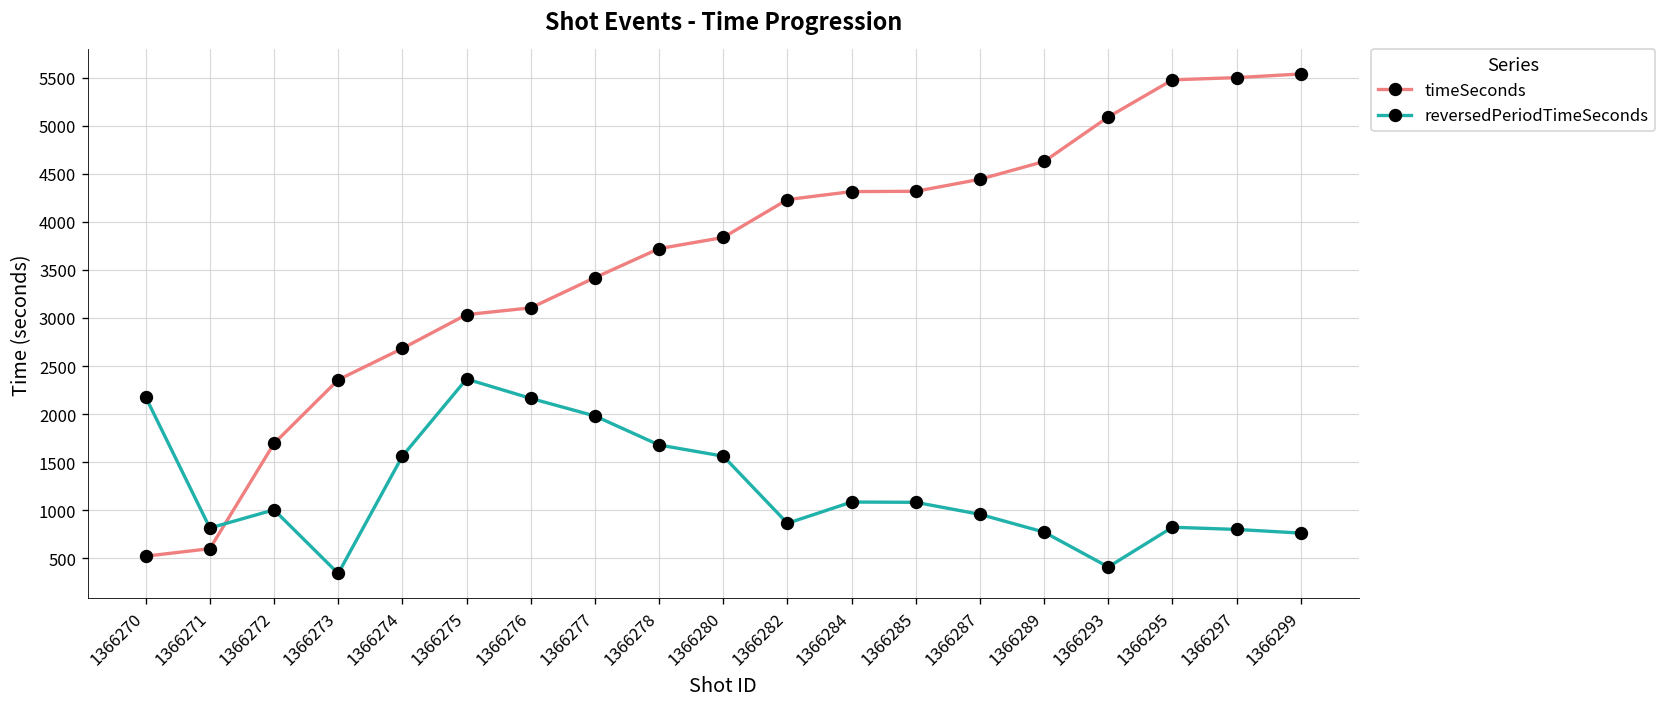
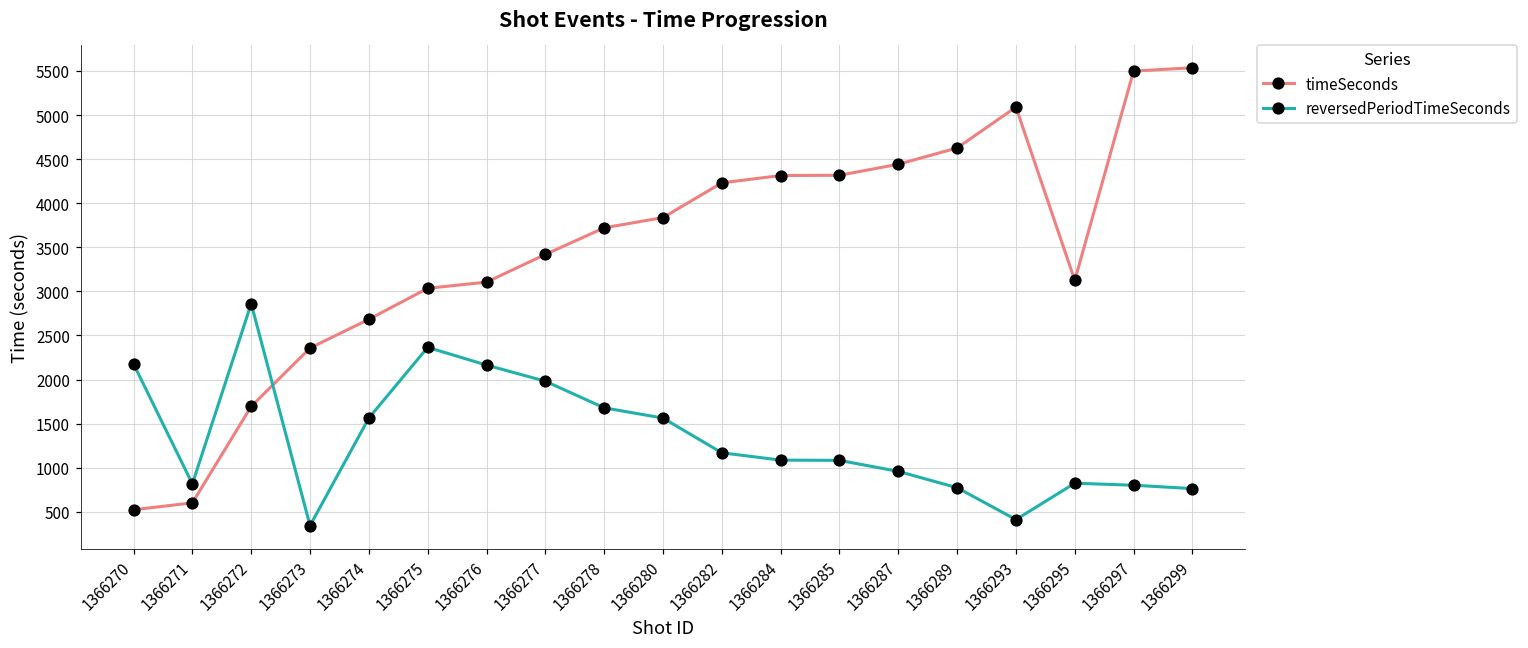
  {
    "timeSeconds": {
      "1366270": 500,
      "1366271": 600,
      "1366272": 1700,
      "1366273": 2400,
      "1366274": 2700,
      "1366275": 3000,
      "1366276": 3100,
      "1366277": 3400,
      "1366278": 3700,
      "1366280": 3800,
      "1366282": 4200,
      "1366284": 4300,
      "1366285": 4300,
      "1366287": 4400,
      "1366289": 4600,
      "1366293": 5100,
-     "1366295": 5500,
+     "1366295": 3100,
      "1366297": 5500,
      "1366299": 5500
    },
    "reversedPeriodTimeSeconds": {
      "1366270": 2200,
      "1366271": 800,
-     "1366272": 1000,
+     "1366272": 2900,
      "1366273": 300,
      "1366274": 1600,
      "1366275": 2400,
      "1366276": 2200,
      "1366277": 2000,
      "1366278": 1700,
      "1366280": 1600,
-     "1366282": 900,
+     "1366282": 1200,
      "1366284": 1100,
      "1366285": 1100,
      "1366287": 1000,
      "1366289": 800,
      "1366293": 400,
      "1366295": 800,
      "1366297": 800,
      "1366299": 800
    }
  }
